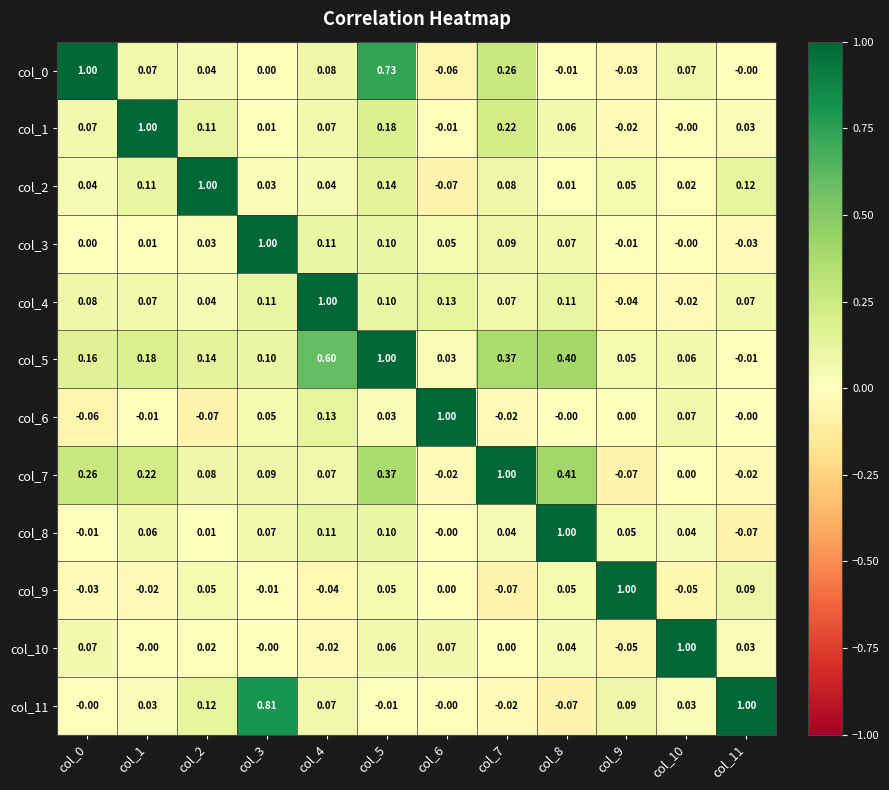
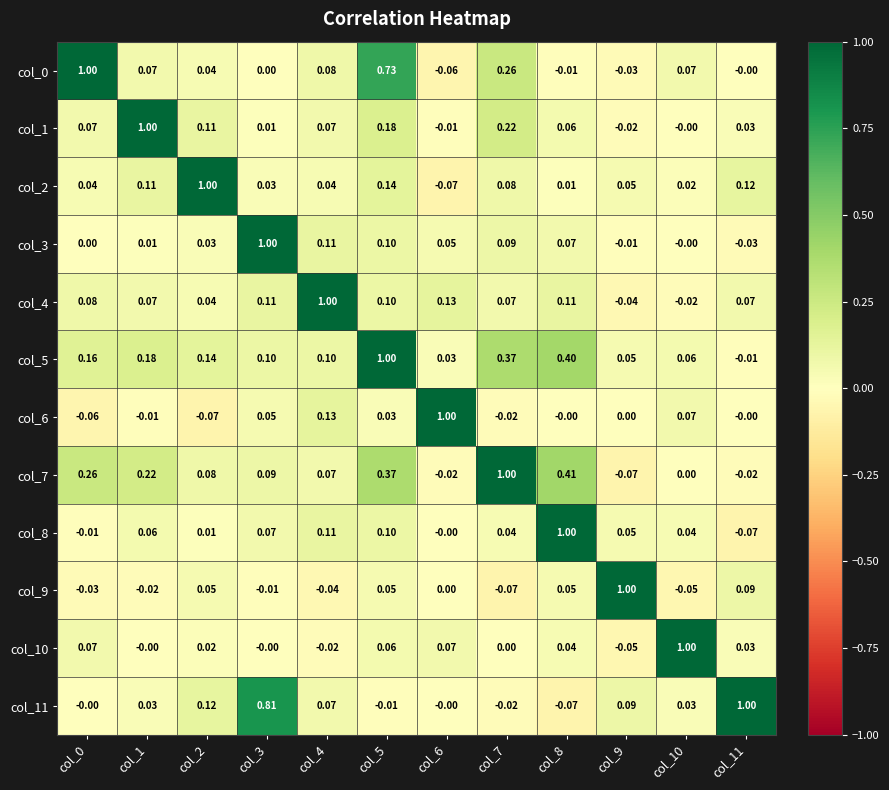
  {
    "col_0": {
      "col_0": 1.00,
      "col_1": 0.07,
      "col_2": 0.04,
      "col_3": 0.00,
      "col_4": 0.08,
      "col_5": 0.73,
      "col_6": -0.06,
      "col_7": 0.26,
      "col_8": -0.01,
      "col_9": -0.03,
      "col_10": 0.07,
      "col_11": -0.00
    },
    "col_1": {
      "col_0": 0.07,
      "col_1": 1.00,
      "col_2": 0.11,
      "col_3": 0.01,
      "col_4": 0.07,
      "col_5": 0.18,
      "col_6": -0.01,
      "col_7": 0.22,
      "col_8": 0.06,
      "col_9": -0.02,
      "col_10": -0.00,
      "col_11": 0.03
    },
    "col_2": {
      "col_0": 0.04,
      "col_1": 0.11,
      "col_2": 1.00,
      "col_3": 0.03,
      "col_4": 0.04,
      "col_5": 0.14,
      "col_6": -0.07,
      "col_7": 0.08,
      "col_8": 0.01,
      "col_9": 0.05,
      "col_10": 0.02,
      "col_11": 0.12
    },
    "col_3": {
      "col_0": 0.00,
      "col_1": 0.01,
      "col_2": 0.03,
      "col_3": 1.00,
      "col_4": 0.11,
      "col_5": 0.10,
      "col_6": 0.05,
      "col_7": 0.09,
      "col_8": 0.07,
      "col_9": -0.01,
      "col_10": -0.00,
      "col_11": -0.03
    },
    "col_4": {
      "col_0": 0.08,
      "col_1": 0.07,
      "col_2": 0.04,
      "col_3": 0.11,
      "col_4": 1.00,
      "col_5": 0.10,
      "col_6": 0.13,
      "col_7": 0.07,
      "col_8": 0.11,
      "col_9": -0.04,
      "col_10": -0.02,
      "col_11": 0.07
    },
    "col_5": {
      "col_0": 0.16,
      "col_1": 0.18,
      "col_2": 0.14,
      "col_3": 0.10,
-     "col_4": 0.60,
+     "col_4": 0.10,
      "col_5": 1.00,
      "col_6": 0.03,
      "col_7": 0.37,
      "col_8": 0.40,
      "col_9": 0.05,
      "col_10": 0.06,
      "col_11": -0.01
    },
    "col_6": {
      "col_0": -0.06,
      "col_1": -0.01,
      "col_2": -0.07,
      "col_3": 0.05,
      "col_4": 0.13,
      "col_5": 0.03,
      "col_6": 1.00,
      "col_7": -0.02,
      "col_8": -0.00,
      "col_9": 0.00,
      "col_10": 0.07,
      "col_11": -0.00
    },
    "col_7": {
      "col_0": 0.26,
      "col_1": 0.22,
      "col_2": 0.08,
      "col_3": 0.09,
      "col_4": 0.07,
      "col_5": 0.37,
      "col_6": -0.02,
      "col_7": 1.00,
      "col_8": 0.41,
      "col_9": -0.07,
      "col_10": 0.00,
      "col_11": -0.02
    },
    "col_8": {
      "col_0": -0.01,
      "col_1": 0.06,
      "col_2": 0.01,
      "col_3": 0.07,
      "col_4": 0.11,
      "col_5": 0.10,
      "col_6": -0.00,
      "col_7": 0.04,
      "col_8": 1.00,
      "col_9": 0.05,
      "col_10": 0.04,
      "col_11": -0.07
    },
    "col_9": {
      "col_0": -0.03,
      "col_1": -0.02,
      "col_2": 0.05,
      "col_3": -0.01,
      "col_4": -0.04,
      "col_5": 0.05,
      "col_6": 0.00,
      "col_7": -0.07,
      "col_8": 0.05,
      "col_9": 1.00,
      "col_10": -0.05,
      "col_11": 0.09
    },
    "col_10": {
      "col_0": 0.07,
      "col_1": -0.00,
      "col_2": 0.02,
      "col_3": -0.00,
      "col_4": -0.02,
      "col_5": 0.06,
      "col_6": 0.07,
      "col_7": 0.00,
      "col_8": 0.04,
      "col_9": -0.05,
      "col_10": 1.00,
      "col_11": 0.03
    },
    "col_11": {
      "col_0": -0.00,
      "col_1": 0.03,
      "col_2": 0.12,
      "col_3": 0.81,
      "col_4": 0.07,
      "col_5": -0.01,
      "col_6": -0.00,
      "col_7": -0.02,
      "col_8": -0.07,
      "col_9": 0.09,
      "col_10": 0.03,
      "col_11": 1.00
    }
  }
